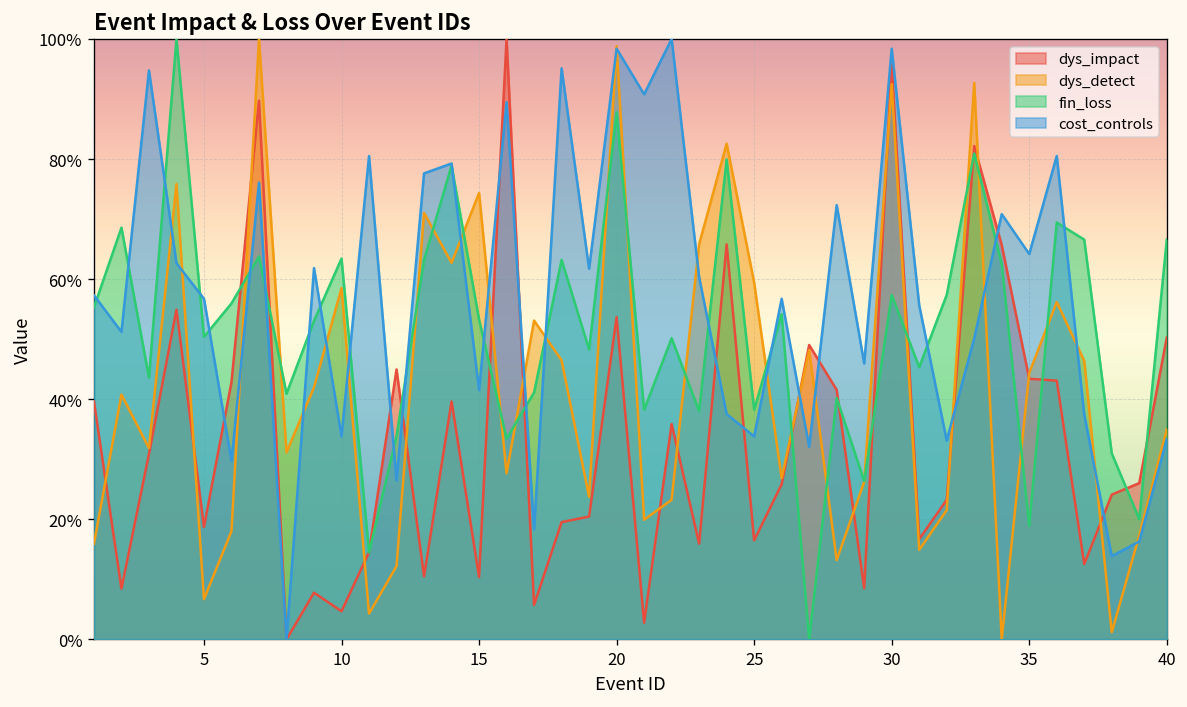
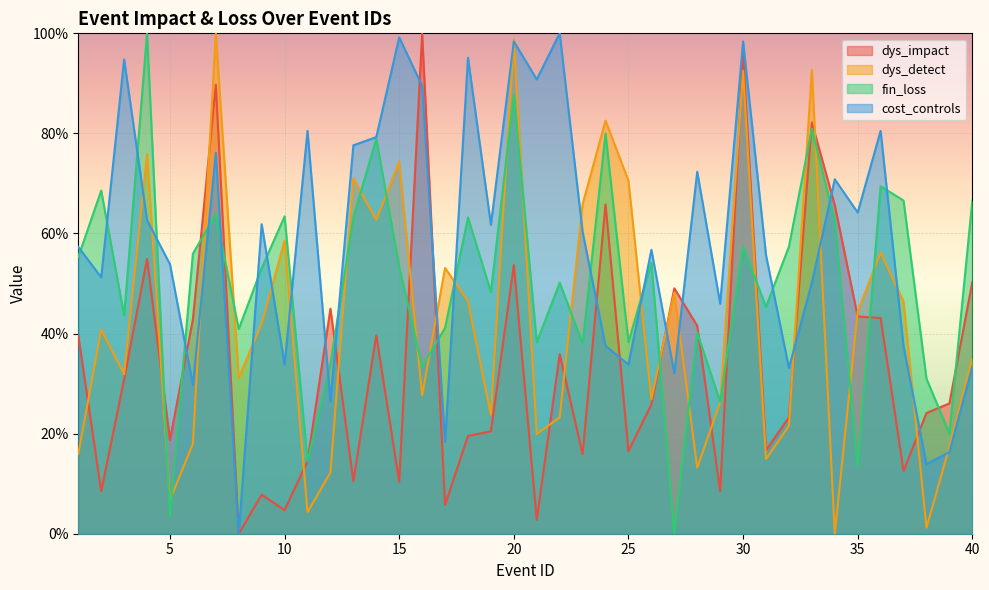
  {
    "dys_impact": {
      "5": "19%",
      "10": "5%",
      "15": "10%",
      "20": "54%",
      "25": "17%",
      "30": "96%",
      "35": "43%",
      "40": "50%"
    },
    "dys_detect": {
      "5": "7%",
      "10": "59%",
      "15": "74%",
-     "25": "59%",
+     "25": "71%",
      "30": "92%",
      "35": "44%",
      "40": "35%"
    },
    "fin_loss": {
-     "5": "50%",
+     "5": "3%",
      "10": "63%",
      "15": "53%",
      "20": "88%",
      "25": "38%",
      "30": "57%",
-     "35": "19%",
+     "35": "13%",
      "40": "67%"
    },
    "cost_controls": {
-     "5": "57%",
+     "5": "54%",
      "10": "34%",
-     "15": "42%",
+     "15": "99%",
      "25": "34%",
      "30": "98%",
      "35": "64%",
      "40": "33%"
    }
  }
